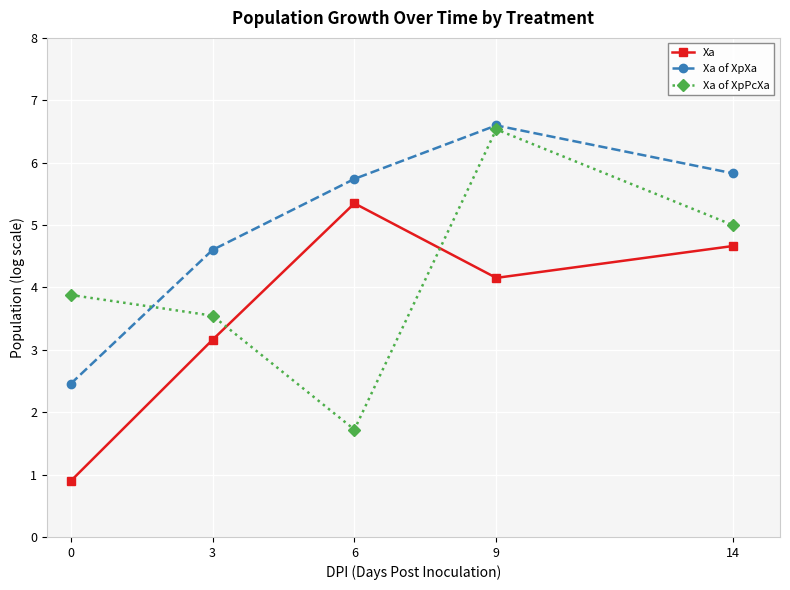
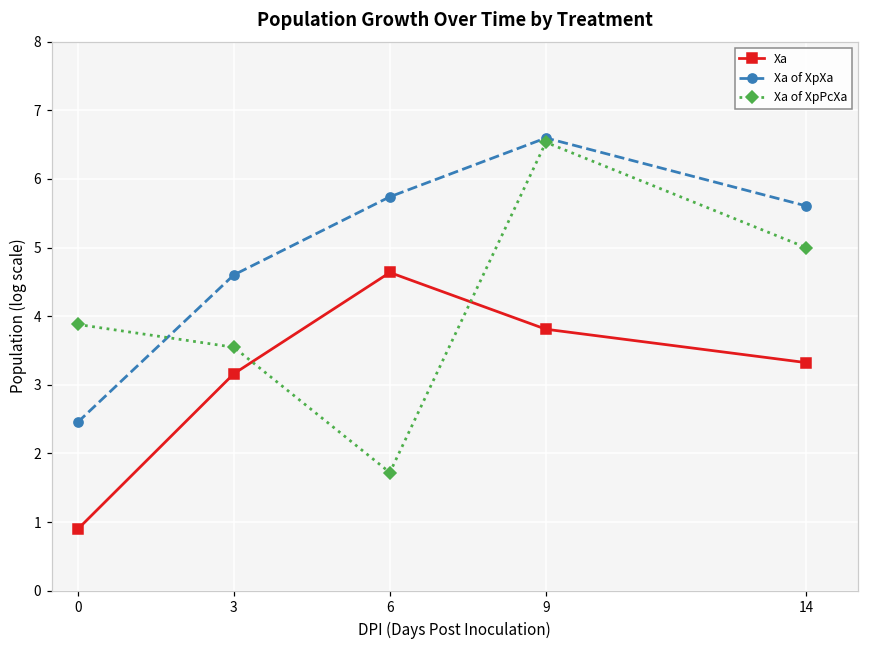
  {
    "Xa": {
      "0": 0.9,
      "3": 3.2,
-     "6": 5.3,
-     "9": 4.2,
-     "14": 4.7
+     "6": 4.6,
+     "9": 3.8,
+     "14": 3.3
    },
    "Xa of XpXa": {
      "0": 2.5,
      "3": 4.6,
      "6": 5.7,
      "9": 6.6,
-     "14": 5.8
+     "14": 5.6
    },
    "Xa of XpPcXa": {
      "0": 3.9,
      "3": 3.5,
      "6": 1.7,
      "9": 6.5,
      "14": 5.0
    }
  }
